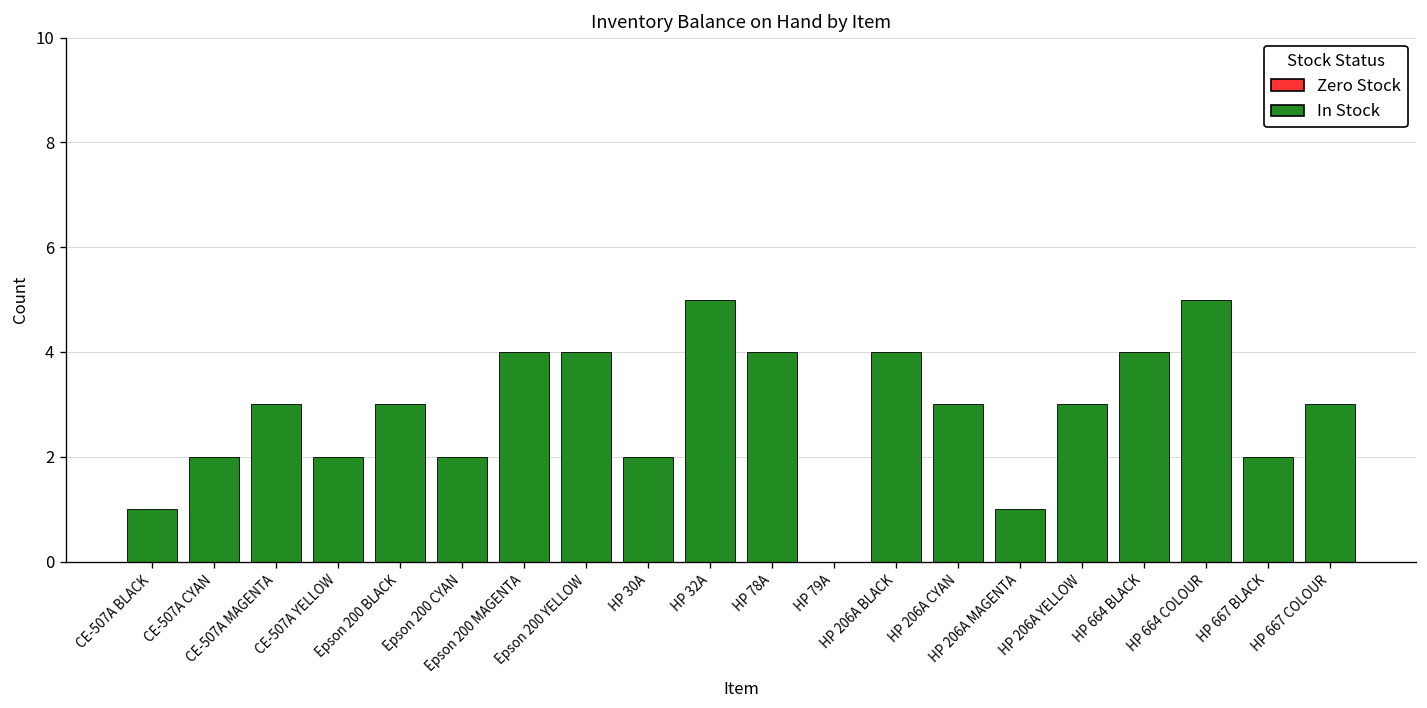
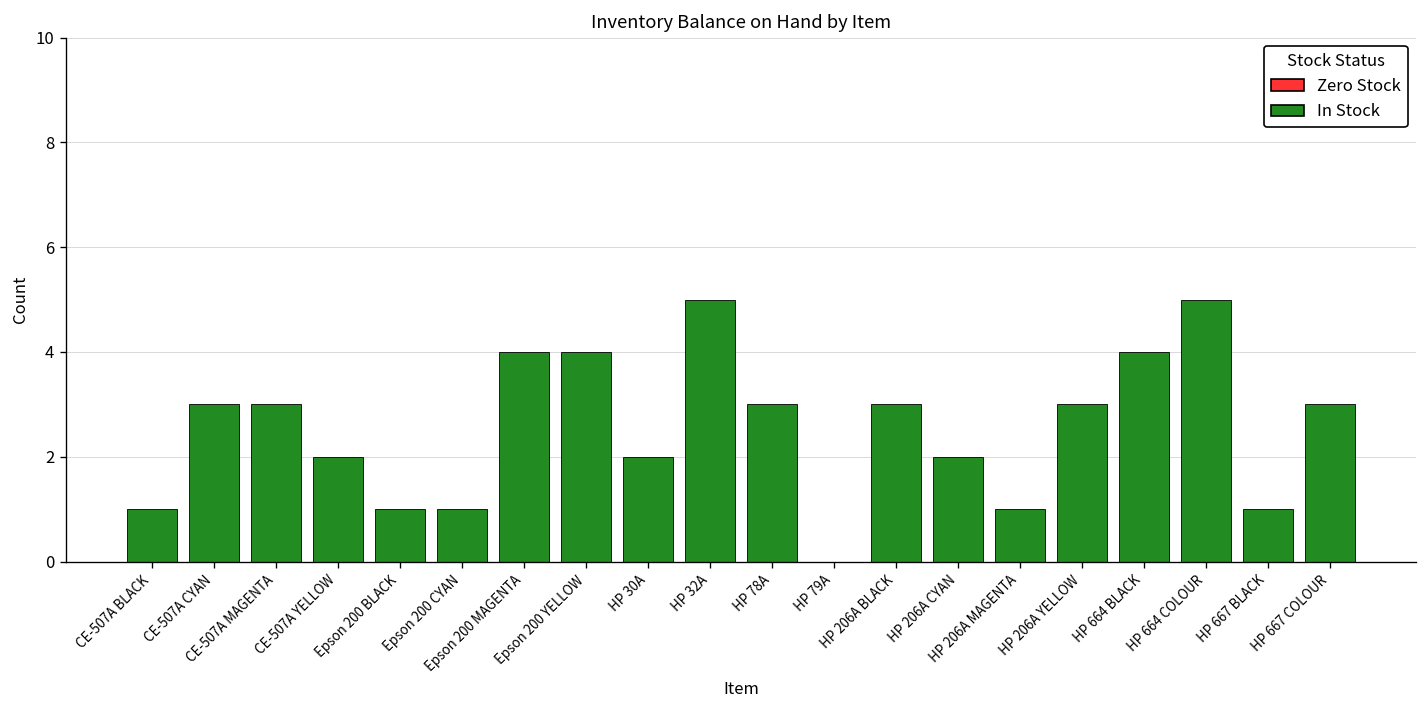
  {
    "CE-507A BLACK": 1,
-   "CE-507A CYAN": 2,
+   "CE-507A CYAN": 3,
    "CE-507A MAGENTA": 3,
    "CE-507A YELLOW": 2,
-   "Epson 200 BLACK": 3,
-   "Epson 200 CYAN": 2,
+   "Epson 200 BLACK": 1,
+   "Epson 200 CYAN": 1,
    "Epson 200 MAGENTA": 4,
    "Epson 200 YELLOW": 4,
    "HP 30A": 2,
    "HP 32A": 5,
-   "HP 78A": 4,
+   "HP 78A": 3,
    "HP 79A": 0,
-   "HP 206A BLACK": 4,
-   "HP 206A CYAN": 3,
+   "HP 206A BLACK": 3,
+   "HP 206A CYAN": 2,
    "HP 206A MAGENTA": 1,
    "HP 206A YELLOW": 3,
    "HP 664 BLACK": 4,
    "HP 664 COLOUR": 5,
-   "HP 667 BLACK": 2,
+   "HP 667 BLACK": 1,
    "HP 667 COLOUR": 3
  }
